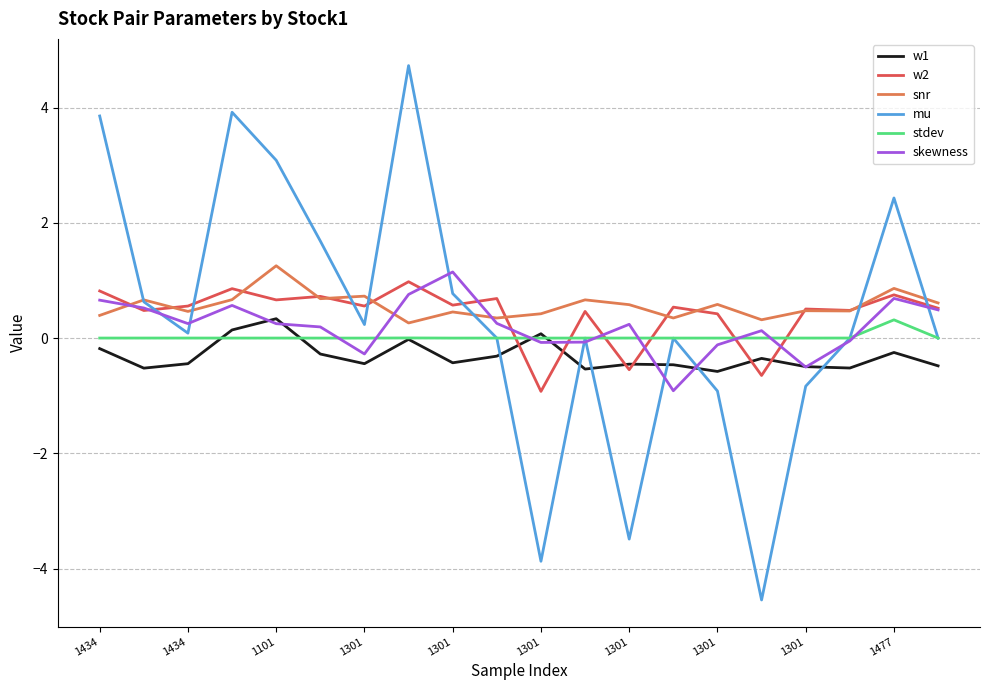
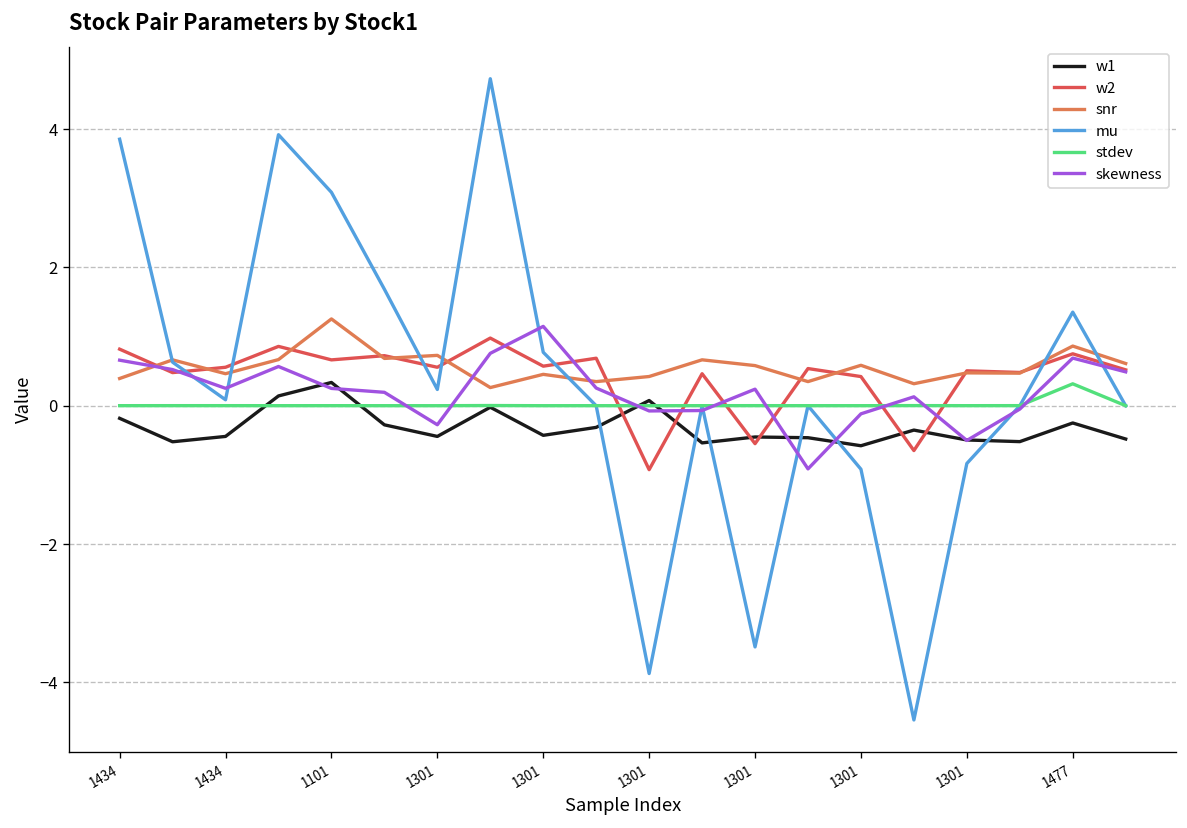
  {
    "w1": {
      "1477": -0.2
    },
    "mu": {
-     "1477": 2.4
+     "1477": 1.4
    },
    "stdev": {
      "1477": 0.3
    },
    "skewness": {
      "1477": 0.7
    }
  }
